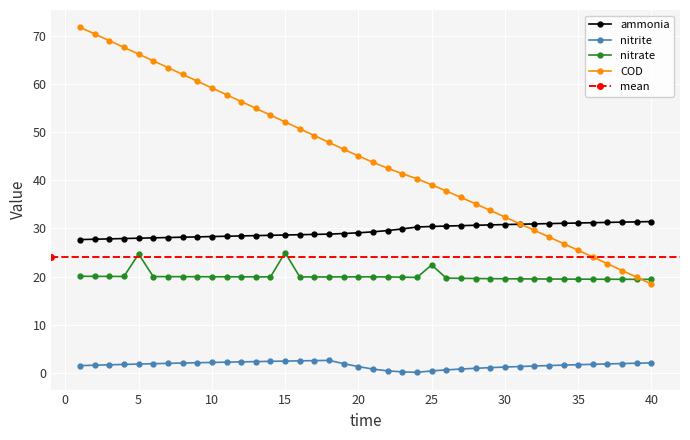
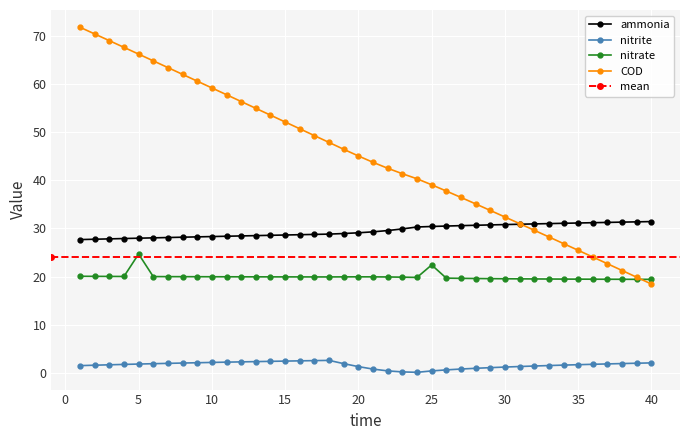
  {
    "ammonia": {
      "5": 28,
      "10": 28,
      "15": 29,
      "20": 29,
      "25": 30,
      "30": 31,
      "35": 31,
      "40": 31
    },
    "nitrite": {
      "5": 2,
      "10": 2,
      "15": 2,
      "20": 1,
      "25": 0,
      "30": 1,
      "35": 2,
      "40": 2
    },
    "nitrate": {
      "5": 25,
      "10": 20,
-     "15": 25,
+     "15": 20,
      "20": 20,
      "25": 22,
      "30": 20,
      "35": 19,
      "40": 19
    },
    "COD": {
      "5": 66,
      "10": 59,
      "15": 52,
      "20": 45,
      "25": 39,
      "30": 32,
      "35": 25,
      "40": 18
    }
  }
